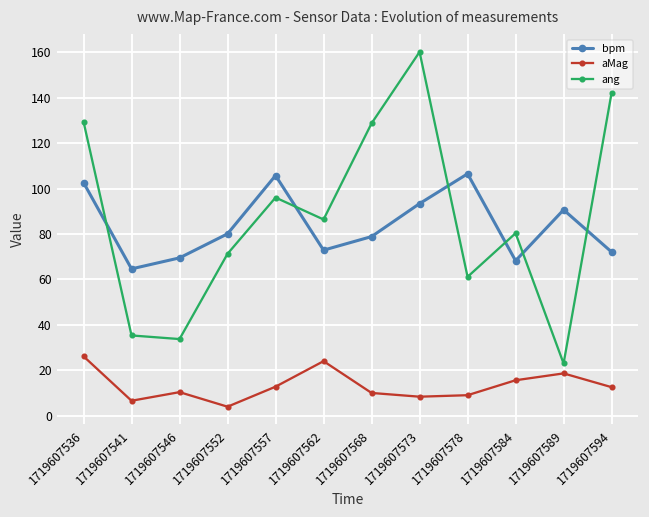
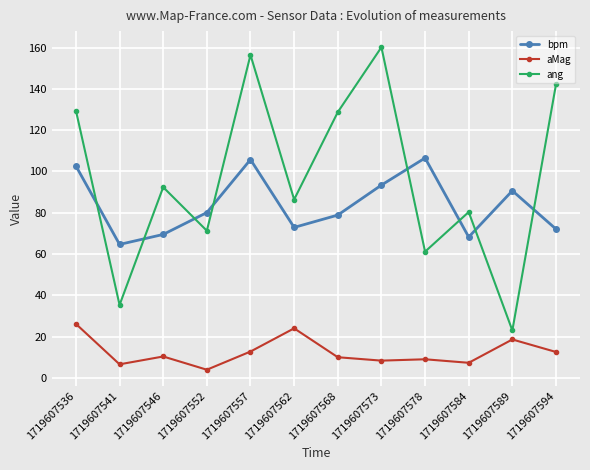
  {
    "bpm": {
      "1719607536": 103,
      "1719607541": 65,
      "1719607546": 69,
      "1719607552": 80,
      "1719607557": 106,
      "1719607562": 73,
      "1719607568": 79,
      "1719607573": 93,
      "1719607578": 107,
      "1719607584": 68,
      "1719607589": 91,
      "1719607594": 72
    },
    "aMag": {
      "1719607536": 26,
      "1719607541": 7,
      "1719607546": 10,
      "1719607552": 4,
      "1719607557": 13,
      "1719607562": 24,
      "1719607568": 10,
      "1719607573": 8,
      "1719607578": 9,
-     "1719607584": 16,
+     "1719607584": 7,
      "1719607589": 19,
      "1719607594": 13
    },
    "ang": {
      "1719607536": 130,
      "1719607541": 35,
-     "1719607546": 34,
+     "1719607546": 92,
      "1719607552": 71,
-     "1719607557": 96,
+     "1719607557": 156,
      "1719607562": 86,
      "1719607568": 129,
      "1719607573": 160,
      "1719607578": 61,
      "1719607584": 80,
      "1719607589": 23,
      "1719607594": 142
    }
  }
